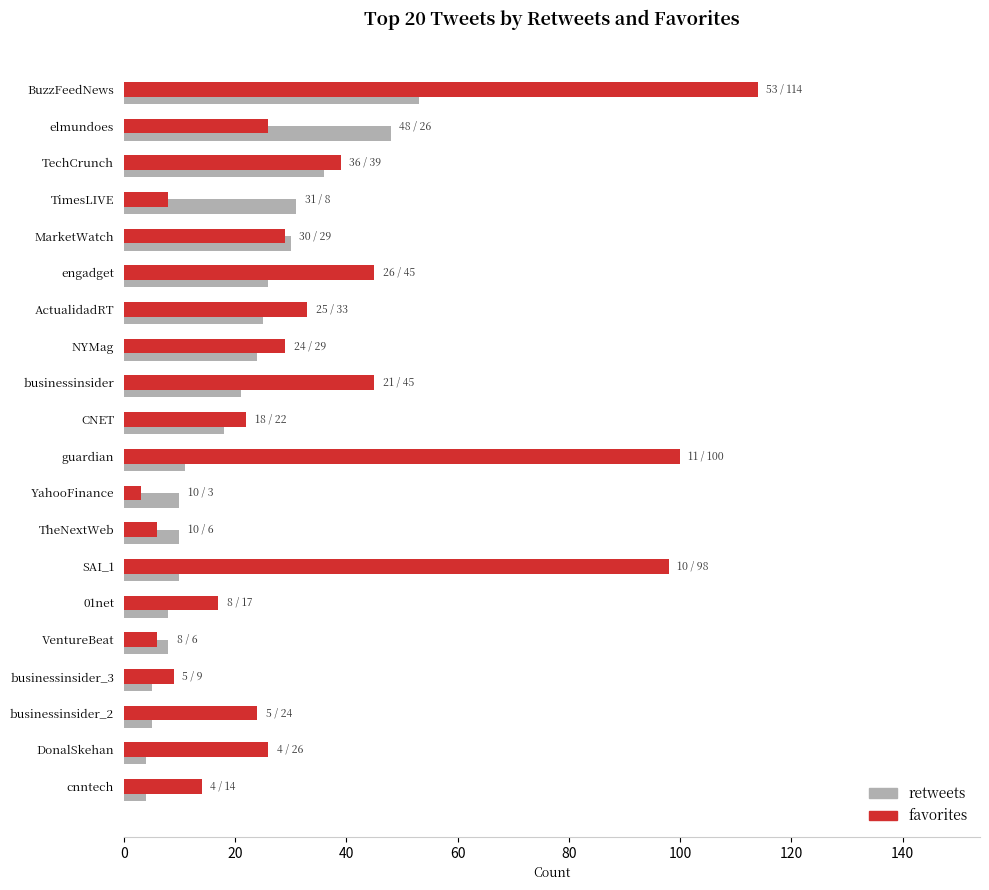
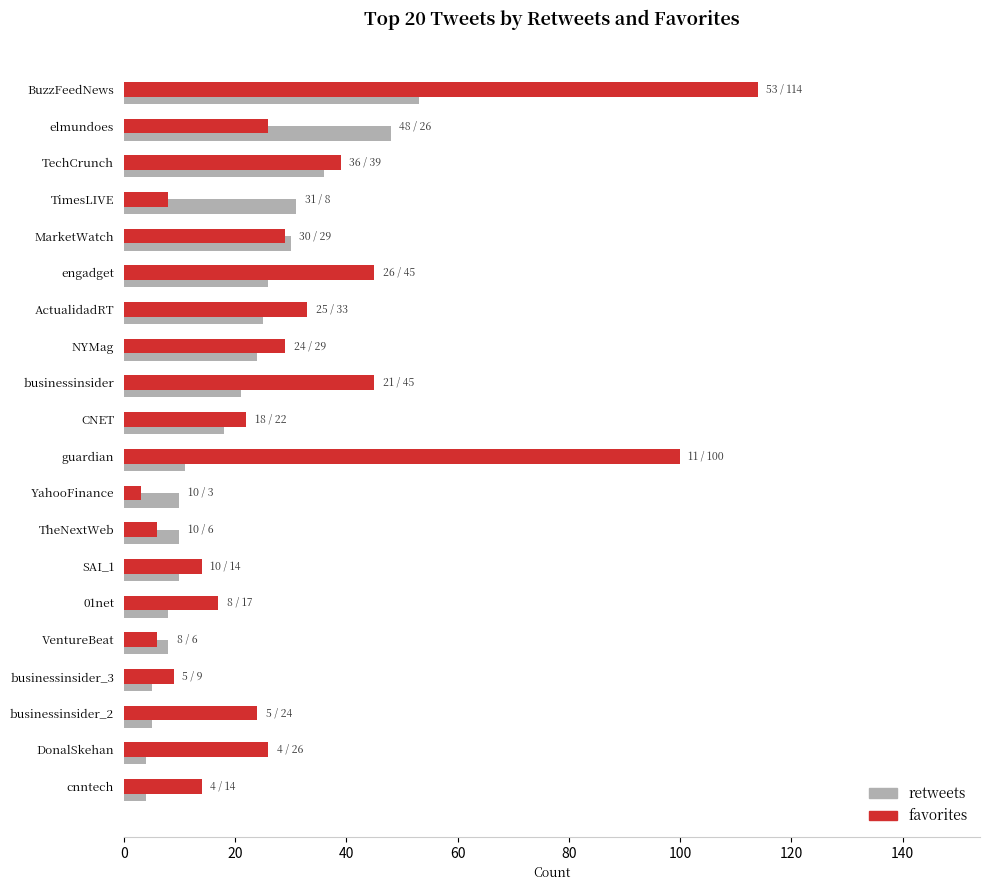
  {
    "retweets": {
      "elmundoes": 48,
      "TimesLIVE": 31,
      "MarketWatch": 30,
      "YahooFinance": 10,
      "TheNextWeb": 10,
      "VentureBeat": 8
    },
    "favorites": {
      "BuzzFeedNews": 114,
      "TechCrunch": 39,
      "MarketWatch": 29,
      "engadget": 45,
      "ActualidadRT": 33,
      "NYMag": 29,
      "businessinsider": 45,
      "CNET": 22,
      "guardian": 100,
-     "SAI_1": 98,
+     "SAI_1": 14,
      "01net": 17,
      "VentureBeat": 6,
      "businessinsider_3": 9,
      "businessinsider_2": 24,
      "DonalSkehan": 26,
      "cnntech": 14
    }
  }
